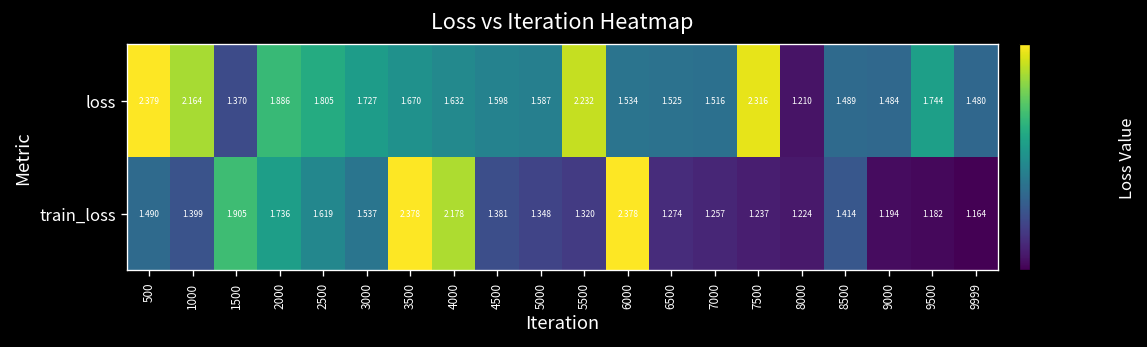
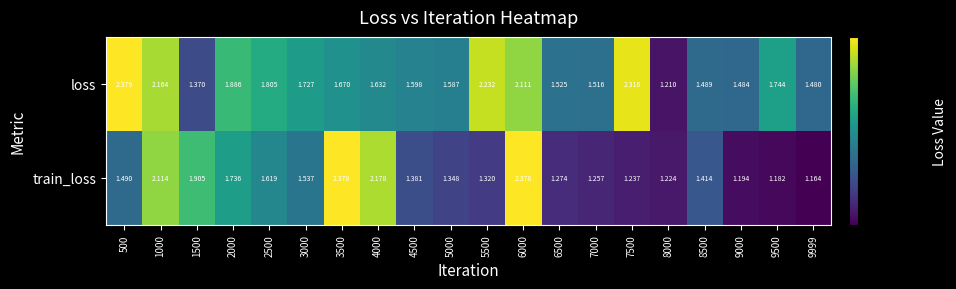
  {
    "loss": {
      "500": 2.379,
      "1000": 2.164,
      "1500": 1.370,
      "2000": 1.886,
      "2500": 1.805,
      "3000": 1.727,
      "3500": 1.670,
      "4000": 1.632,
      "4500": 1.598,
      "5000": 1.587,
      "5500": 2.232,
-     "6000": 1.534,
+     "6000": 2.111,
      "6500": 1.525,
      "7000": 1.516,
      "7500": 2.316,
      "8000": 1.210,
      "8500": 1.489,
      "9000": 1.484,
      "9500": 1.744,
      "9999": 1.480
    },
    "train_loss": {
      "500": 1.490,
-     "1000": 1.399,
+     "1000": 2.114,
      "1500": 1.905,
      "2000": 1.736,
      "2500": 1.619,
      "3000": 1.537,
      "3500": 2.378,
      "4000": 2.178,
      "4500": 1.381,
      "5000": 1.348,
      "5500": 1.320,
      "6000": 2.378,
      "6500": 1.274,
      "7000": 1.257,
      "7500": 1.237,
      "8000": 1.224,
      "8500": 1.414,
      "9000": 1.194,
      "9500": 1.182,
      "9999": 1.164
    }
  }
